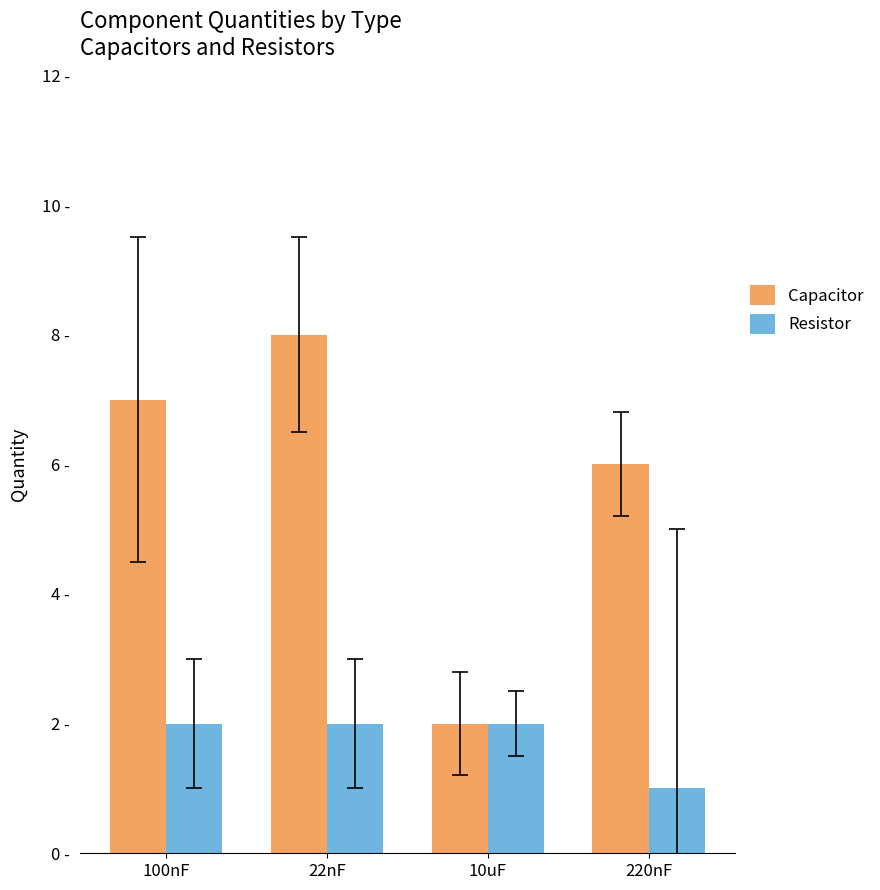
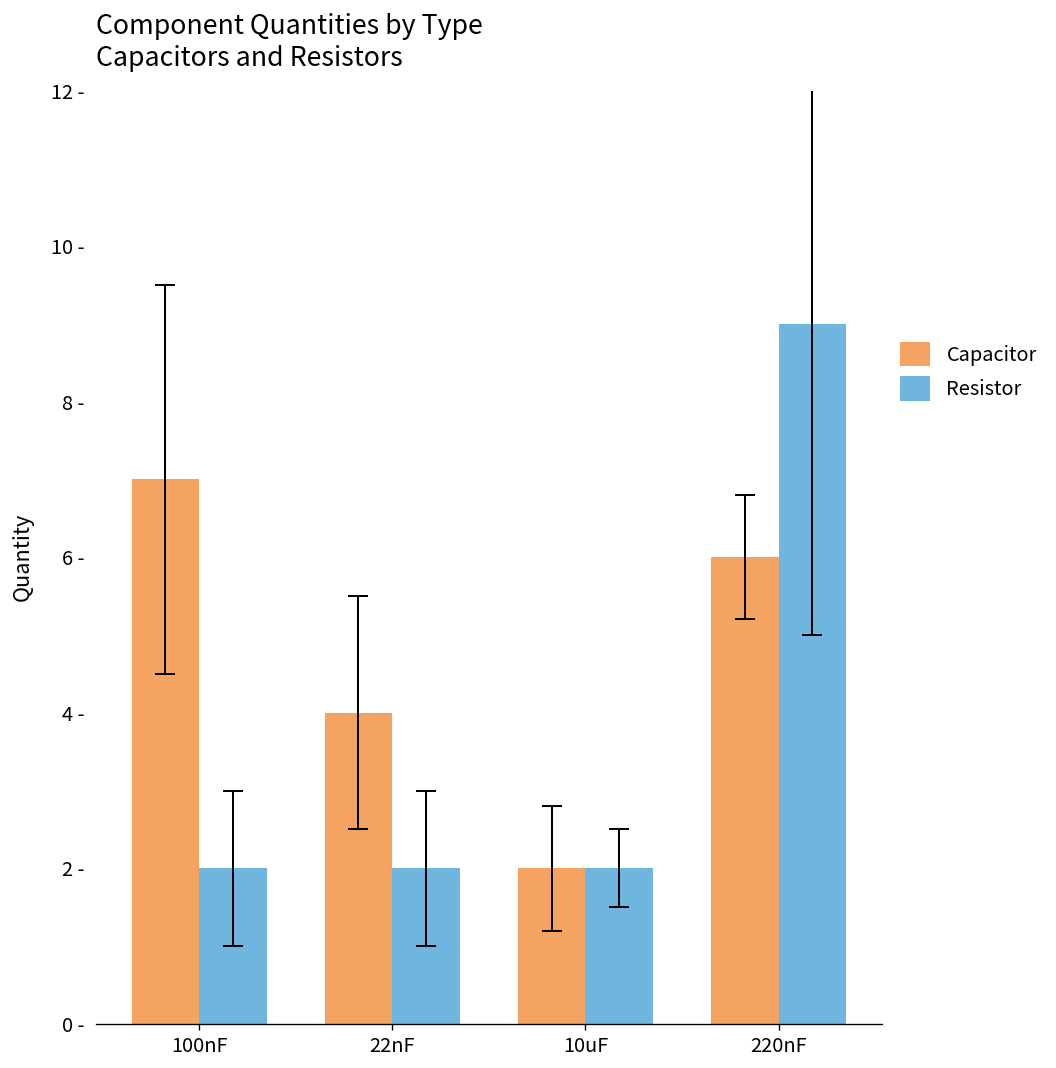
  {
    "Capacitor": {
      "100nF": "7 -",
-     "22nF": "8 -",
+     "22nF": "4 -",
      "10uF": "2 -",
      "220nF": "6 -"
    },
    "Resistor": {
      "100nF": "2 -",
      "22nF": "2 -",
      "10uF": "2 -",
-     "220nF": "1 -"
+     "220nF": "9 -"
    }
  }
